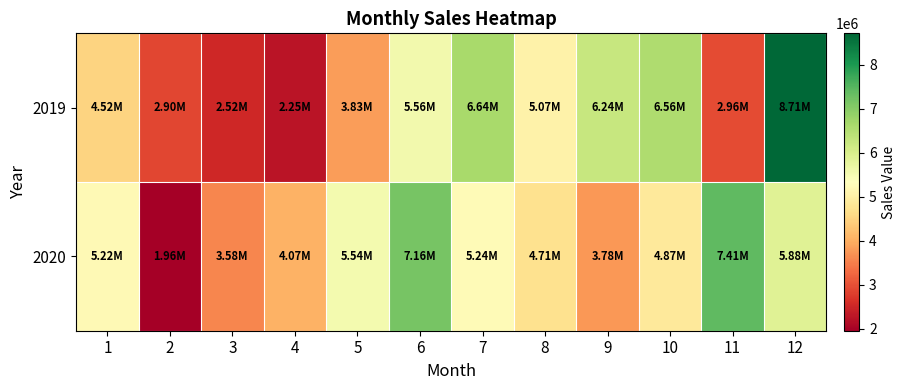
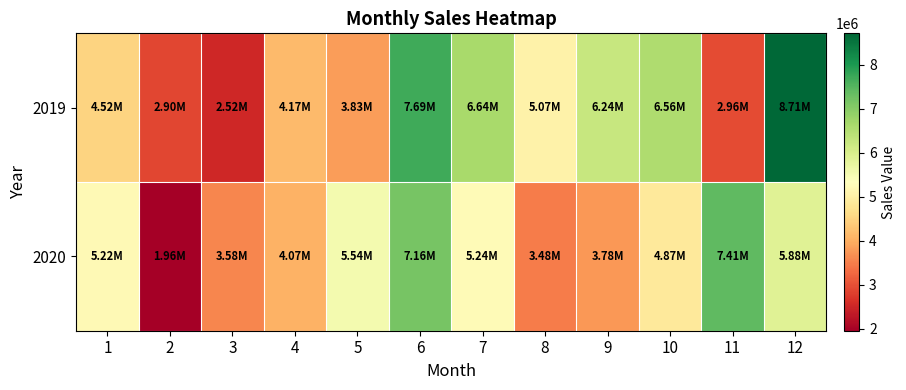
  {
    "2019": {
      "1": "4.52M",
      "2": "2.90M",
      "3": "2.52M",
-     "4": "2.25M",
+     "4": "4.17M",
      "5": "3.83M",
-     "6": "5.56M",
+     "6": "7.69M",
      "7": "6.64M",
      "8": "5.07M",
      "9": "6.24M",
      "10": "6.56M",
      "11": "2.96M",
      "12": "8.71M"
    },
    "2020": {
      "1": "5.22M",
      "2": "1.96M",
      "3": "3.58M",
      "4": "4.07M",
      "5": "5.54M",
      "6": "7.16M",
      "7": "5.24M",
-     "8": "4.71M",
+     "8": "3.48M",
      "9": "3.78M",
      "10": "4.87M",
      "11": "7.41M",
      "12": "5.88M"
    }
  }
